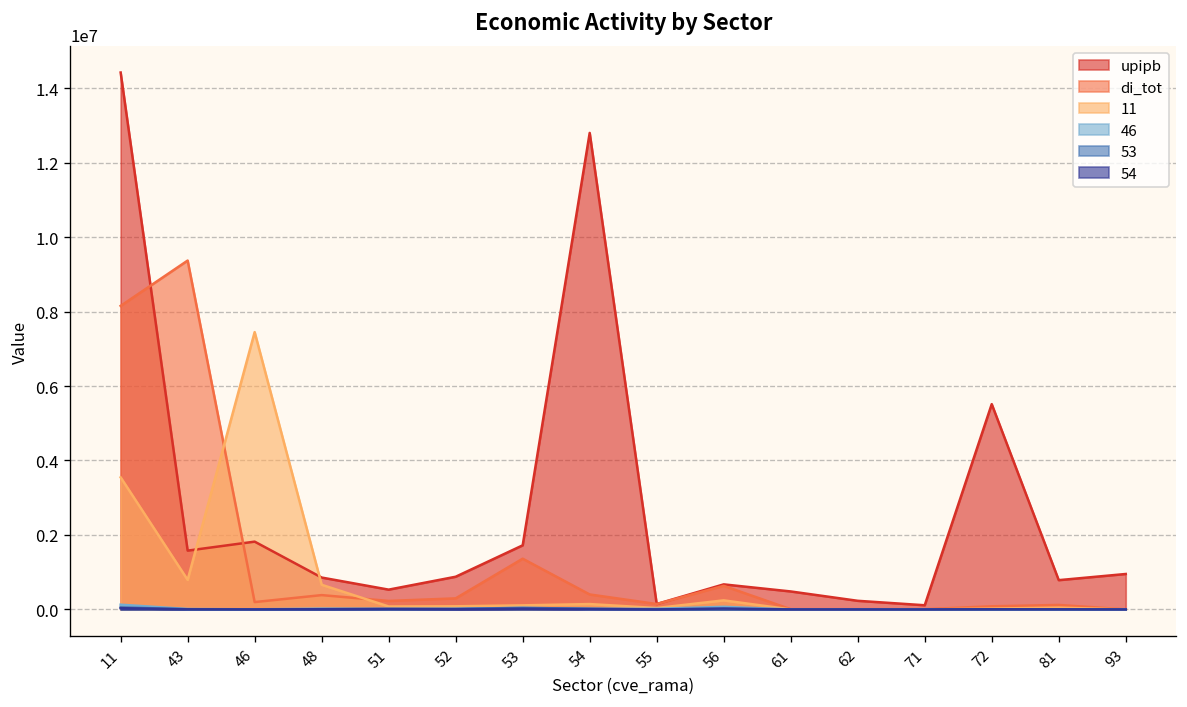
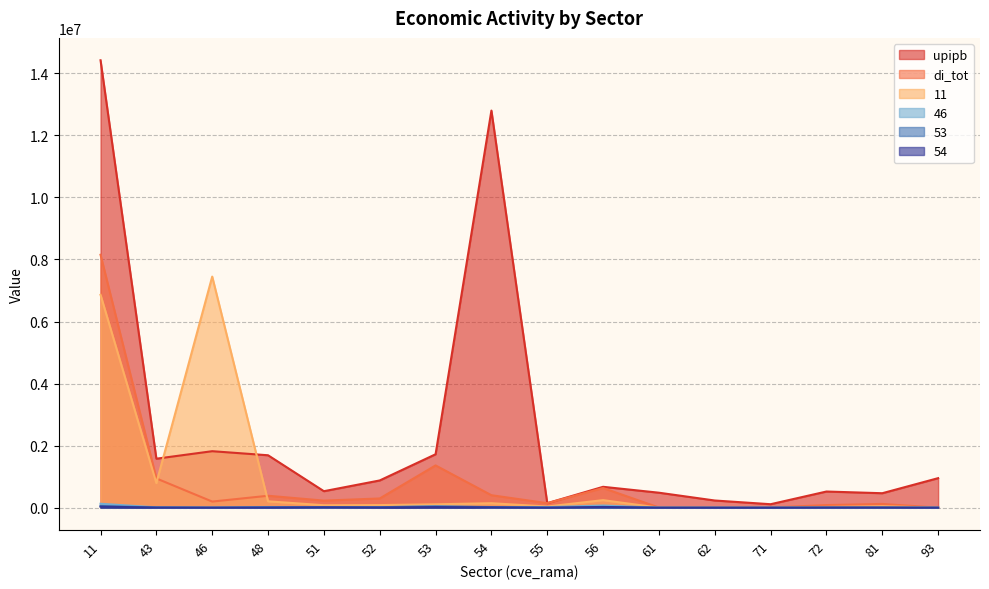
  {
    "upipb": {
      "11": 14400000,
      "43": 1600000,
      "46": 1800000,
-     "48": 900000,
+     "48": 1700000,
      "51": 500000,
      "52": 900000,
      "53": 1700000,
      "54": 12800000,
      "61": 500000,
      "62": 200000,
      "71": 100000,
-     "72": 5500000,
-     "81": 800000,
+     "72": 500000,
+     "81": 500000,
      "93": 1000000
    },
    "di_tot": {
      "11": 8200000,
-     "43": 9400000,
+     "43": 900000,
      "46": 200000,
      "48": 400000,
      "51": 200000,
      "52": 300000,
      "53": 1400000,
      "54": 400000
    },
    "11": {
-     "11": 3500000,
+     "11": 6900000,
      "43": 800000,
      "46": 7400000,
-     "48": 700000,
+     "48": 200000,
      "54": 100000,
      "56": 200000
    }
  }
